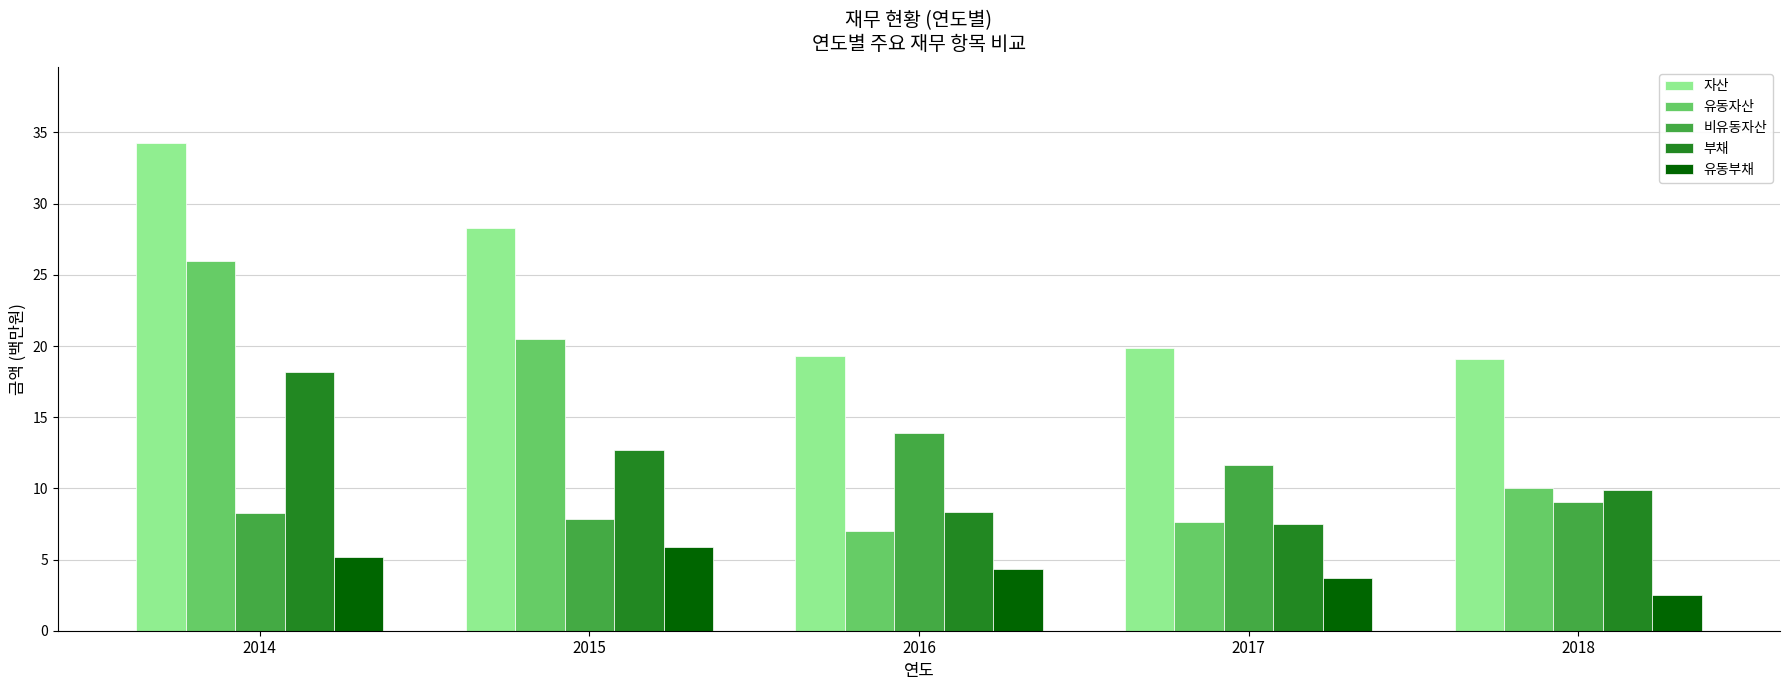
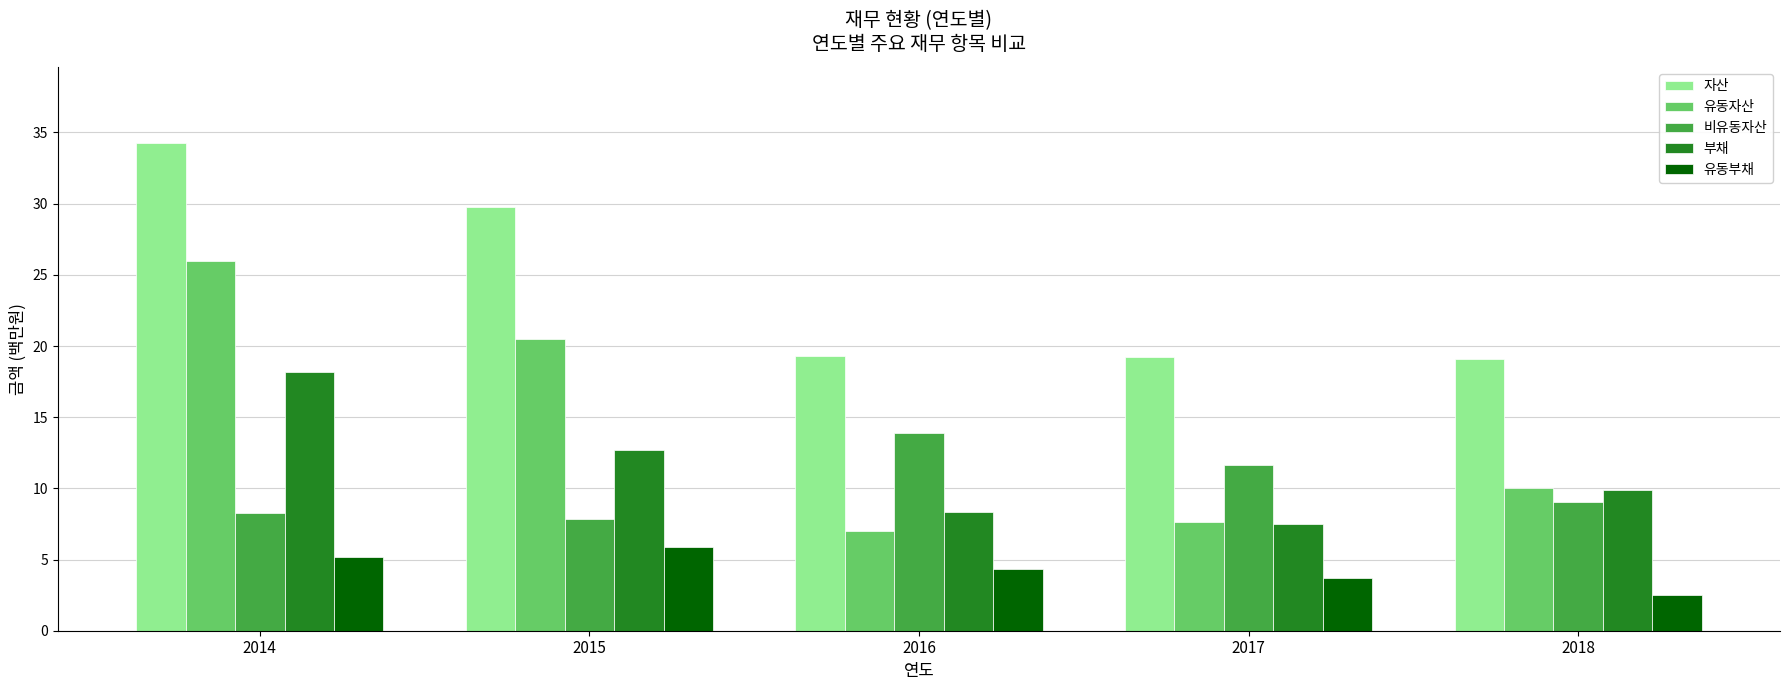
  {
    "자산": {
      "2014": 34.3,
-     "2015": 28.3,
+     "2015": 29.7,
      "2016": 19.3,
-     "2017": 19.9,
+     "2017": 19.3,
      "2018": 19.1
    }
  }
